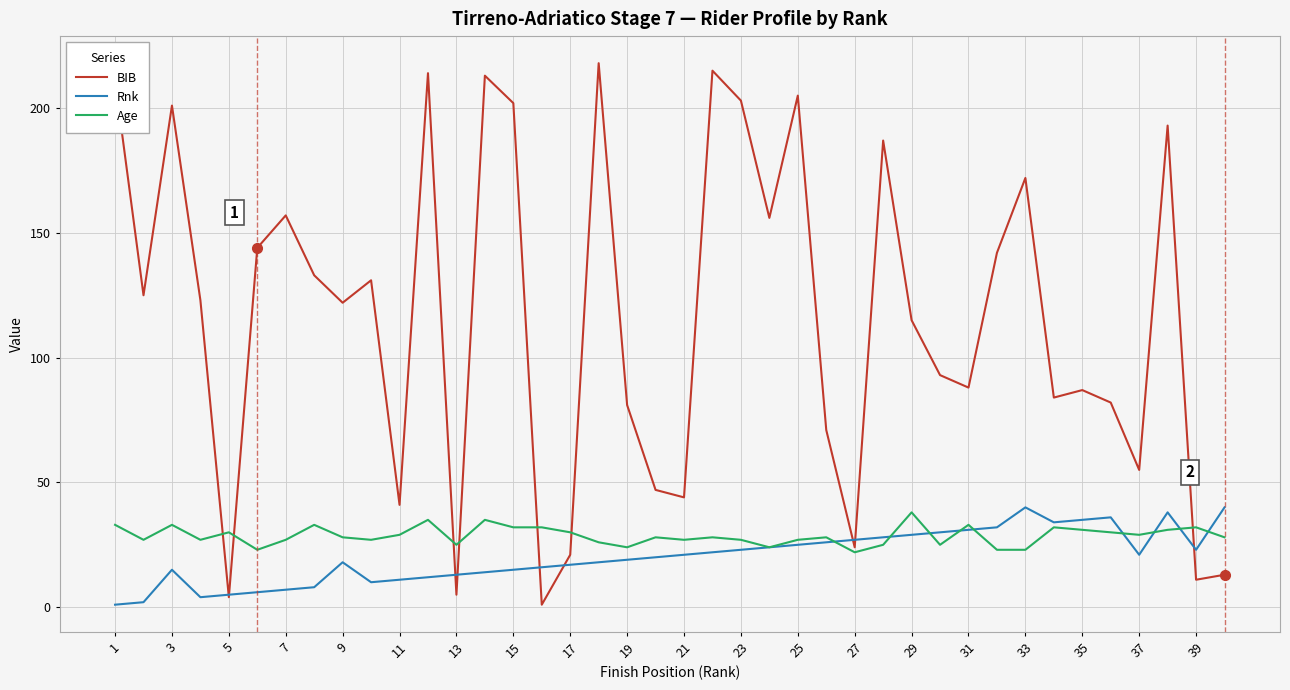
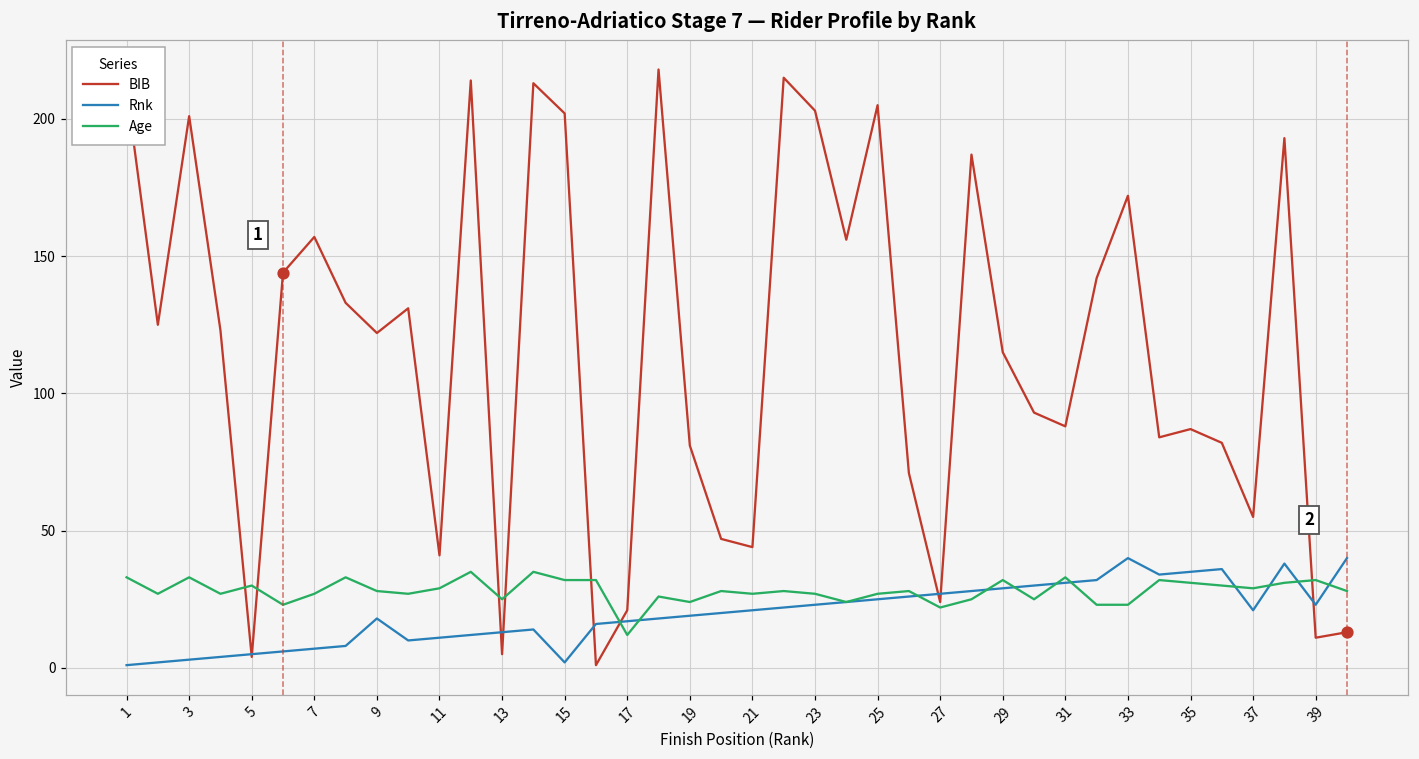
  {
    "Rnk": {
      "1": 1,
-     "3": 15,
+     "3": 3,
      "7": 7,
      "9": 18,
      "11": 11,
      "13": 13,
-     "15": 15,
+     "15": 2,
      "17": 17,
      "19": 19,
      "21": 21,
      "23": 23,
      "25": 25,
      "27": 27,
      "29": 29,
      "31": 31,
      "33": 40,
      "35": 35,
      "37": 21,
      "39": 23
    },
    "Age": {
      "1": 33,
      "3": 33,
      "5": 30,
      "7": 27,
      "9": 28,
      "11": 29,
      "13": 25,
      "15": 32,
-     "17": 30,
+     "17": 12,
      "19": 24,
      "21": 27,
      "23": 27,
      "25": 27,
      "27": 22,
-     "29": 38,
+     "29": 32,
      "31": 33,
      "33": 23,
      "35": 31,
      "37": 29,
      "39": 32
    }
  }
